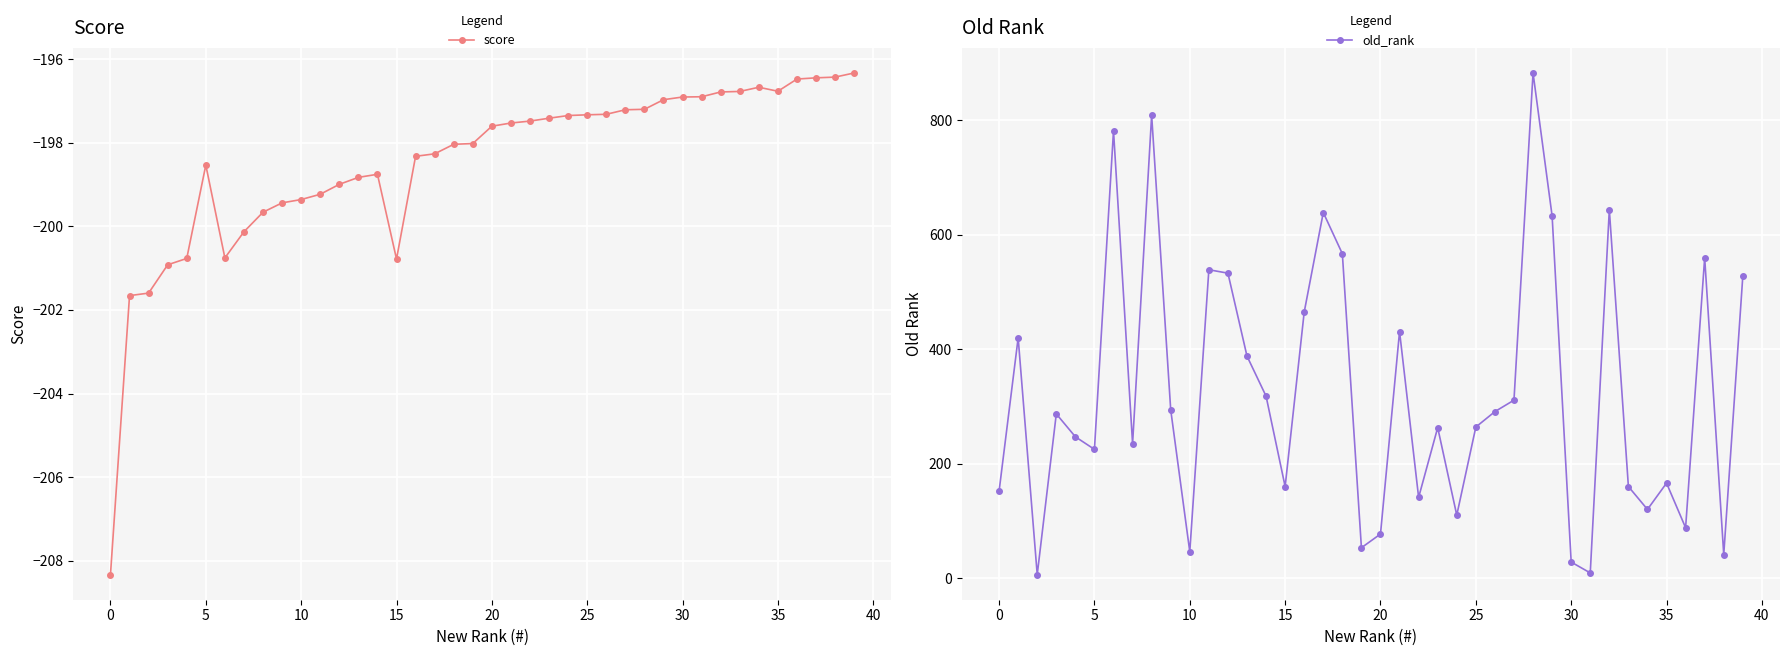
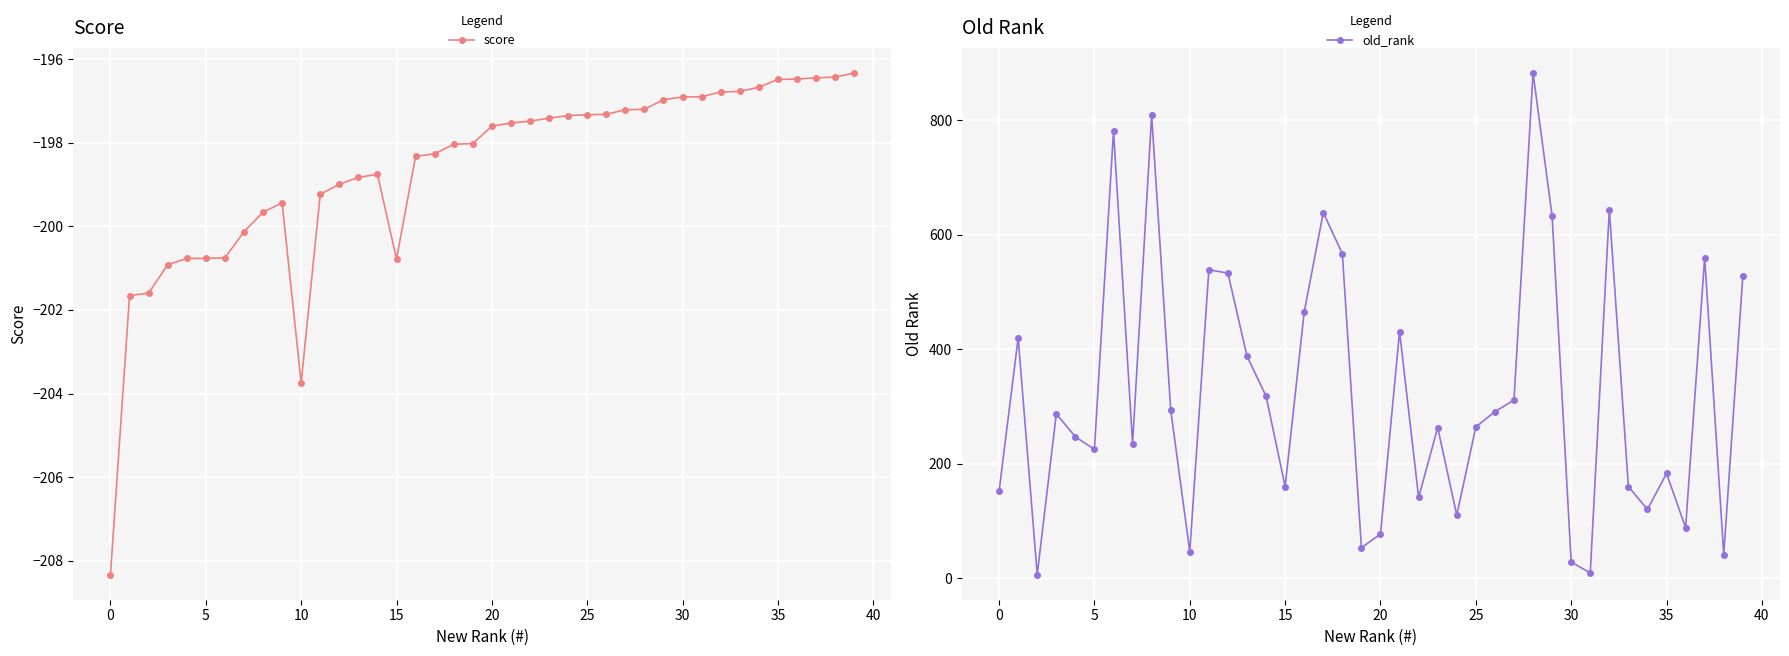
  {
    "Score": {
      "0": -208.3,
-     "5": -198.5,
-     "10": -199.4,
+     "5": -200.8,
+     "10": -203.7,
      "15": -200.8,
      "20": -197.6,
      "25": -197.3,
      "30": -196.9,
-     "35": -196.8
+     "35": -196.5
    },
    "Old Rank": {
      "0": 150,
      "5": 230,
      "10": 50,
      "15": 160,
      "20": 80,
      "25": 260,
      "30": 30,
-     "35": 170
+     "35": 180
    }
  }
